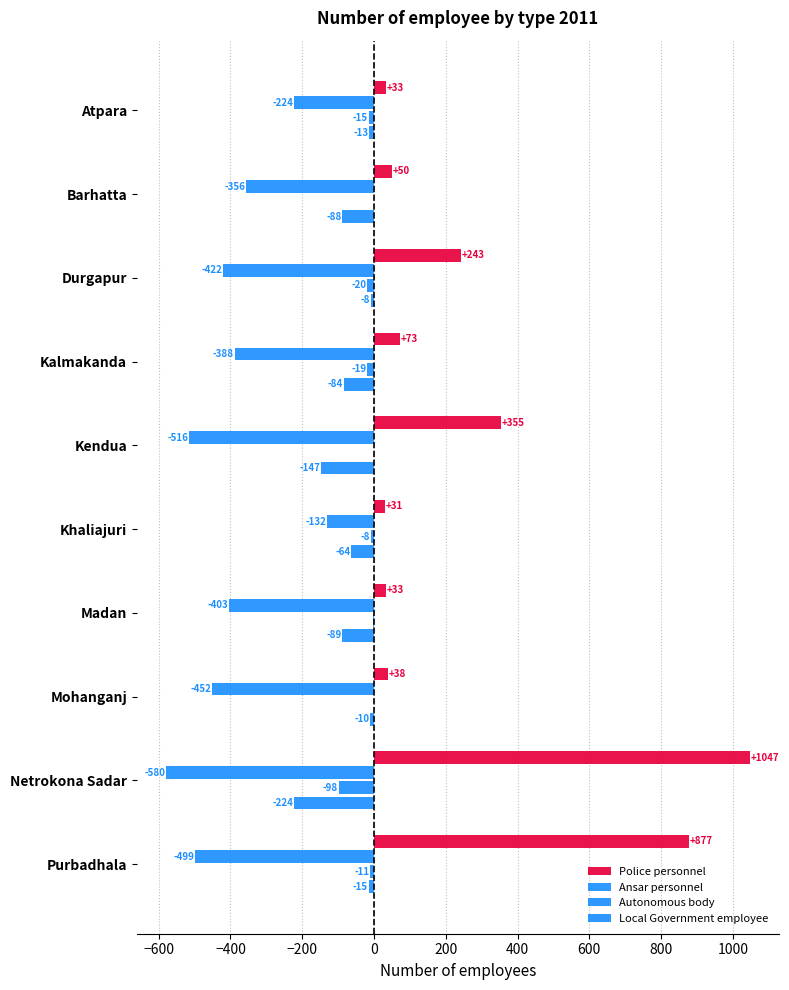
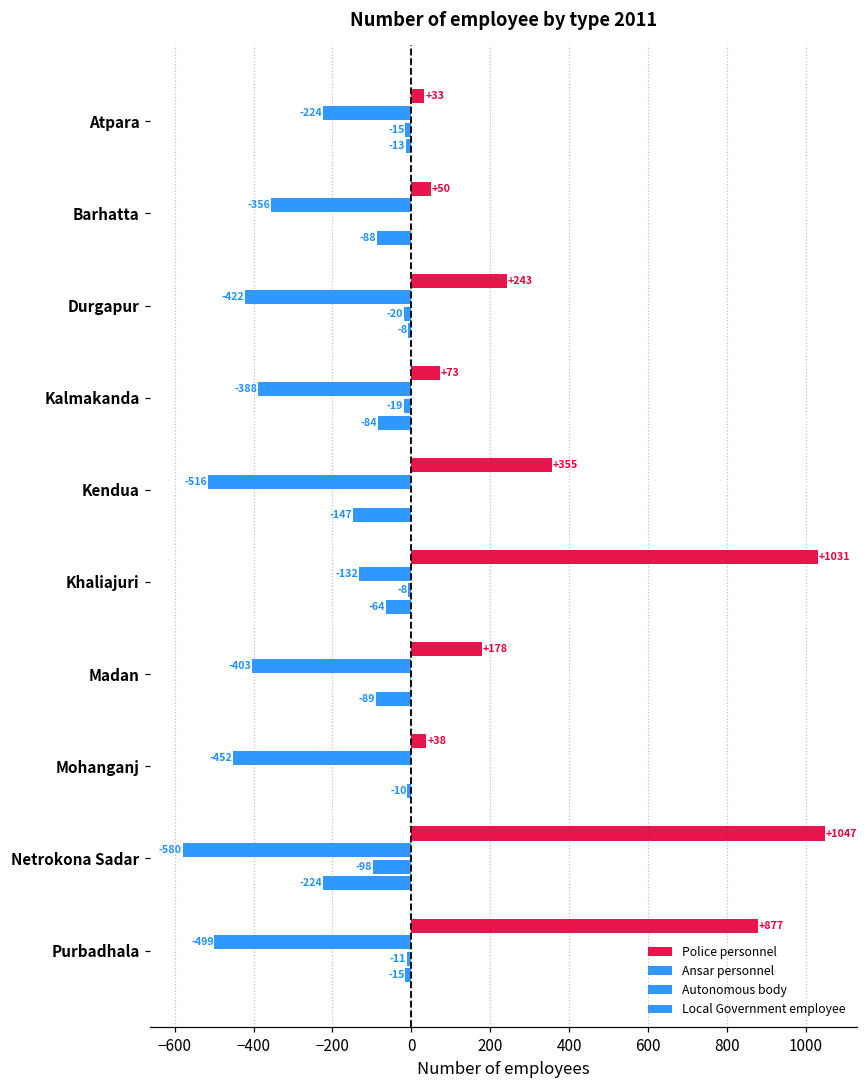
  {
    "Police personnel": {
      "Atpara": "+33",
      "Barhatta": "+50",
      "Durgapur": "+243",
      "Kalmakanda": "+73",
      "Kendua": "+355",
-     "Khaliajuri": "+31",
-     "Madan": "+33",
+     "Khaliajuri": "+1031",
+     "Madan": "+178",
      "Mohanganj": "+38",
      "Netrokona Sadar": "+1047",
      "Purbadhala": "+877"
    }
  }
